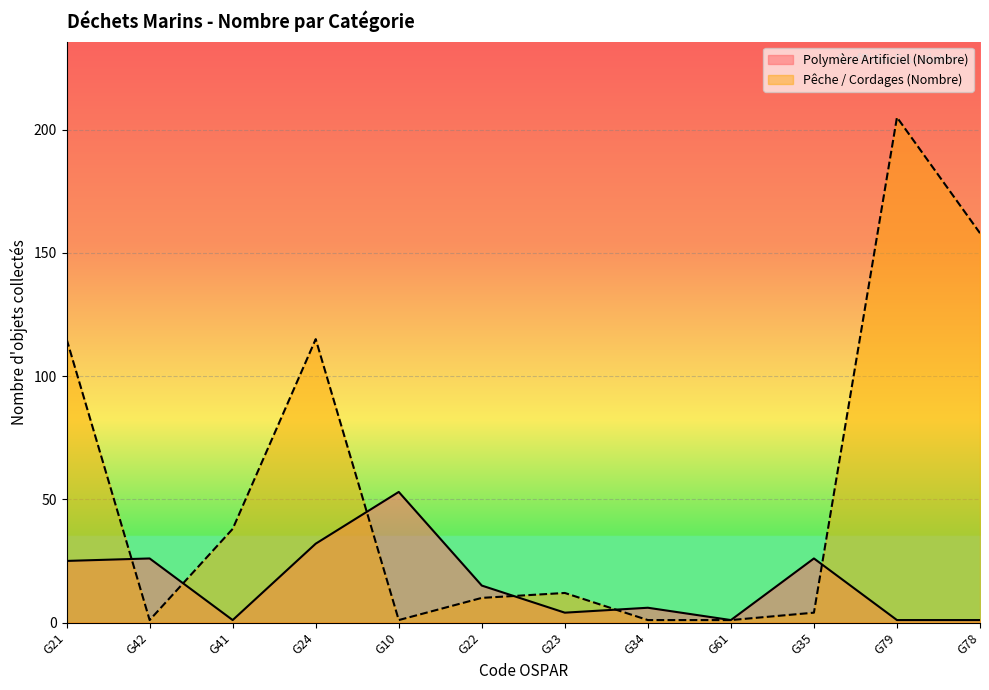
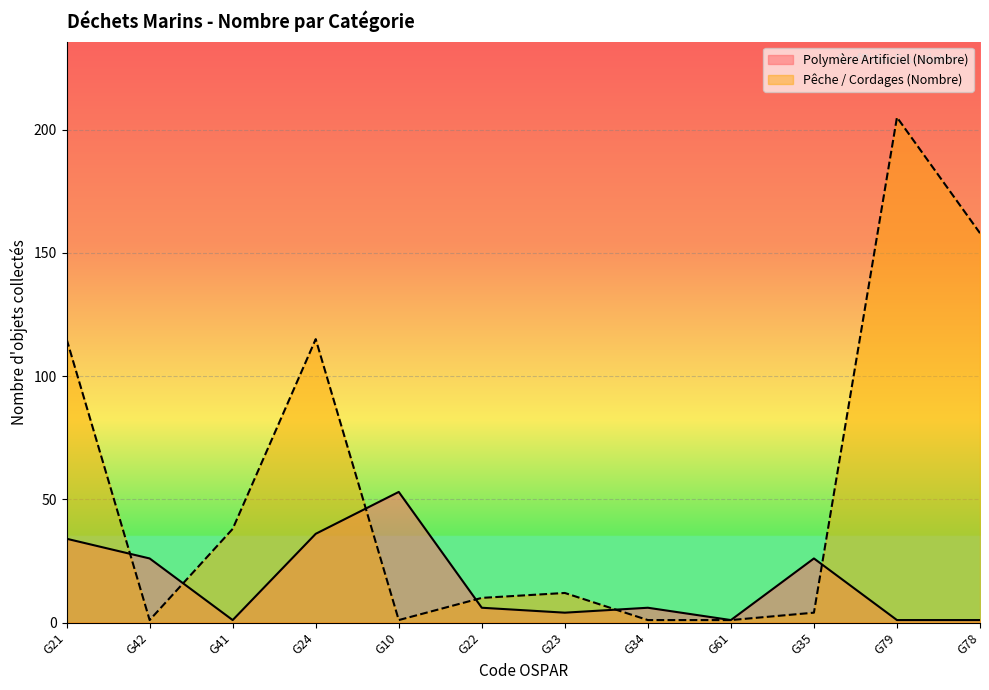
  {
    "Polymère Artificiel (Nombre)": {
-     "G21": 25,
+     "G21": 34,
      "G42": 26,
      "G41": 1,
-     "G24": 32,
+     "G24": 36,
      "G10": 53,
-     "G22": 15,
+     "G22": 6,
      "G23": 4,
      "G34": 6,
      "G35": 26,
      "G79": 1,
      "G78": 1
    },
    "Pêche / Cordages (Nombre)": {
      "G21": 115,
      "G42": 1,
      "G41": 38,
      "G24": 115,
      "G10": 1,
      "G22": 10,
      "G23": 12,
      "G34": 1,
      "G35": 4,
      "G79": 205,
      "G78": 158
    }
  }
